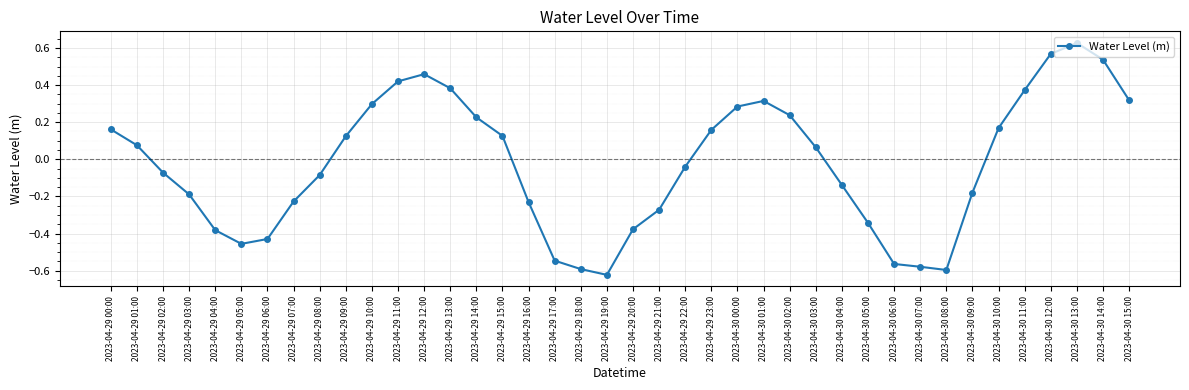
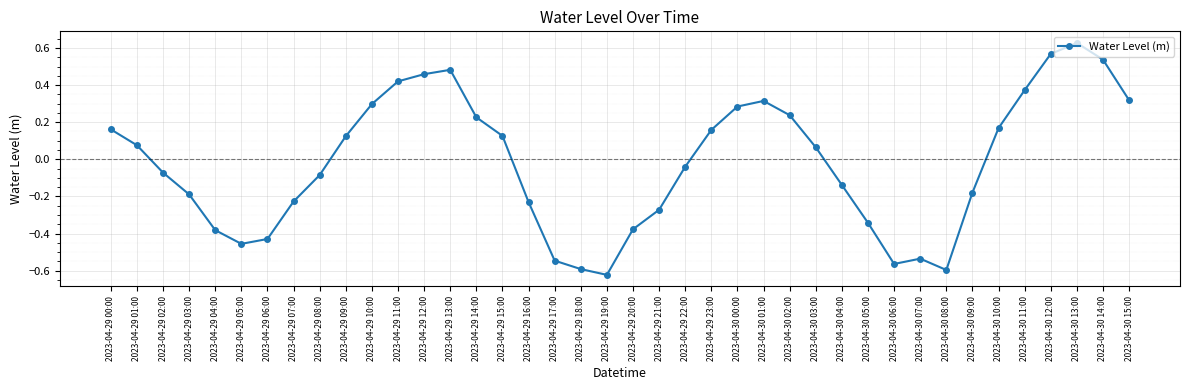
  {
    "2023-04-29 00:00": 0.16,
    "2023-04-29 01:00": 0.08,
    "2023-04-29 02:00": -0.07,
    "2023-04-29 03:00": -0.19,
    "2023-04-29 04:00": -0.38,
    "2023-04-29 05:00": -0.46,
    "2023-04-29 06:00": -0.43,
    "2023-04-29 07:00": -0.23,
    "2023-04-29 08:00": -0.08,
    "2023-04-29 09:00": 0.12,
    "2023-04-29 10:00": 0.30,
    "2023-04-29 11:00": 0.42,
    "2023-04-29 12:00": 0.46,
-   "2023-04-29 13:00": 0.38,
+   "2023-04-29 13:00": 0.48,
    "2023-04-29 14:00": 0.23,
    "2023-04-29 15:00": 0.13,
    "2023-04-29 16:00": -0.23,
    "2023-04-29 17:00": -0.55,
    "2023-04-29 18:00": -0.59,
    "2023-04-29 19:00": -0.62,
    "2023-04-29 20:00": -0.38,
    "2023-04-29 21:00": -0.27,
    "2023-04-29 22:00": -0.04,
    "2023-04-29 23:00": 0.16,
    "2023-04-30 00:00": 0.28,
    "2023-04-30 01:00": 0.31,
    "2023-04-30 02:00": 0.24,
    "2023-04-30 03:00": 0.06,
    "2023-04-30 04:00": -0.14,
    "2023-04-30 05:00": -0.34,
    "2023-04-30 06:00": -0.56,
-   "2023-04-30 07:00": -0.58,
+   "2023-04-30 07:00": -0.54,
    "2023-04-30 08:00": -0.60,
    "2023-04-30 09:00": -0.18,
    "2023-04-30 10:00": 0.17,
    "2023-04-30 11:00": 0.37,
    "2023-04-30 12:00": 0.57,
    "2023-04-30 14:00": 0.54,
    "2023-04-30 15:00": 0.32
  }
